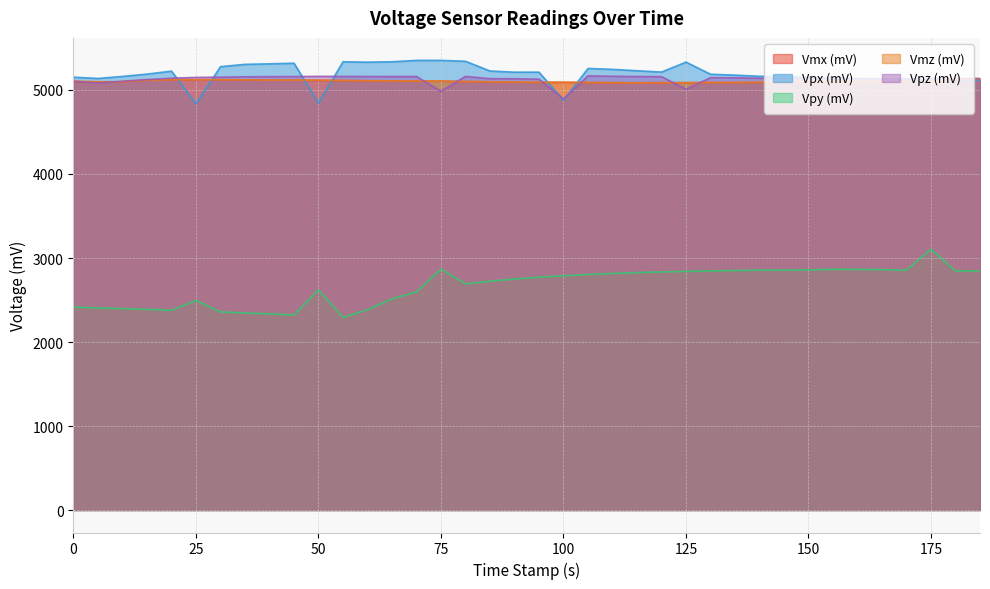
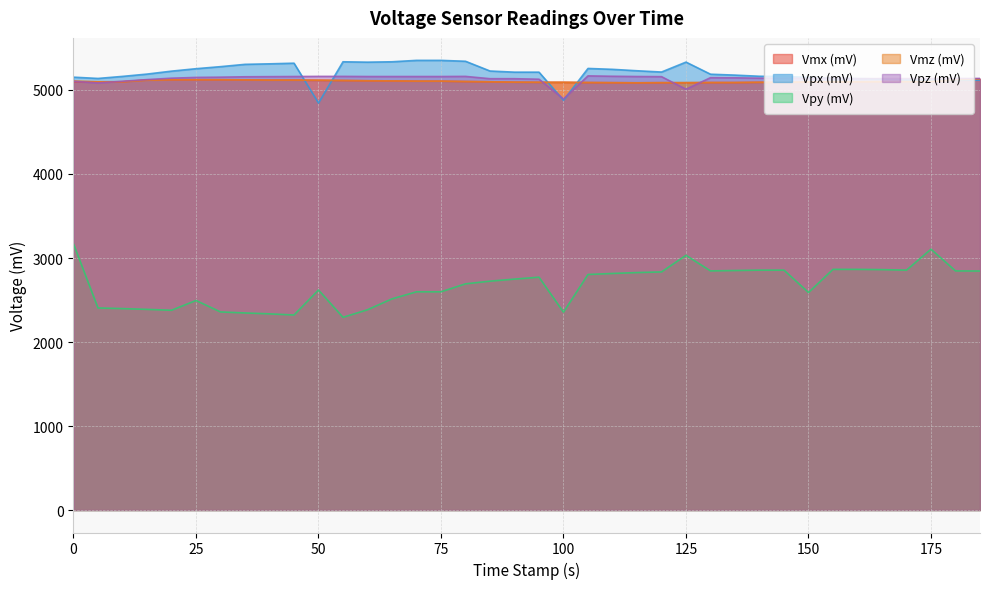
  {
    "Vpx (mV)": {
      "0": 5200,
-     "25": 4800,
+     "25": 5300,
      "50": 4800,
      "75": 5400,
      "125": 5300
    },
    "Vpy (mV)": {
-     "0": 2400,
+     "0": 3200,
      "25": 2500,
      "50": 2600,
-     "75": 2900,
-     "100": 2800,
-     "125": 2800,
-     "150": 2900,
+     "75": 2600,
+     "100": 2400,
+     "125": 3000,
+     "150": 2600,
      "175": 3100
    },
    "Vpz (mV)": {
      "50": 5200,
-     "75": 5000,
+     "75": 5200,
      "125": 5000
    }
  }
